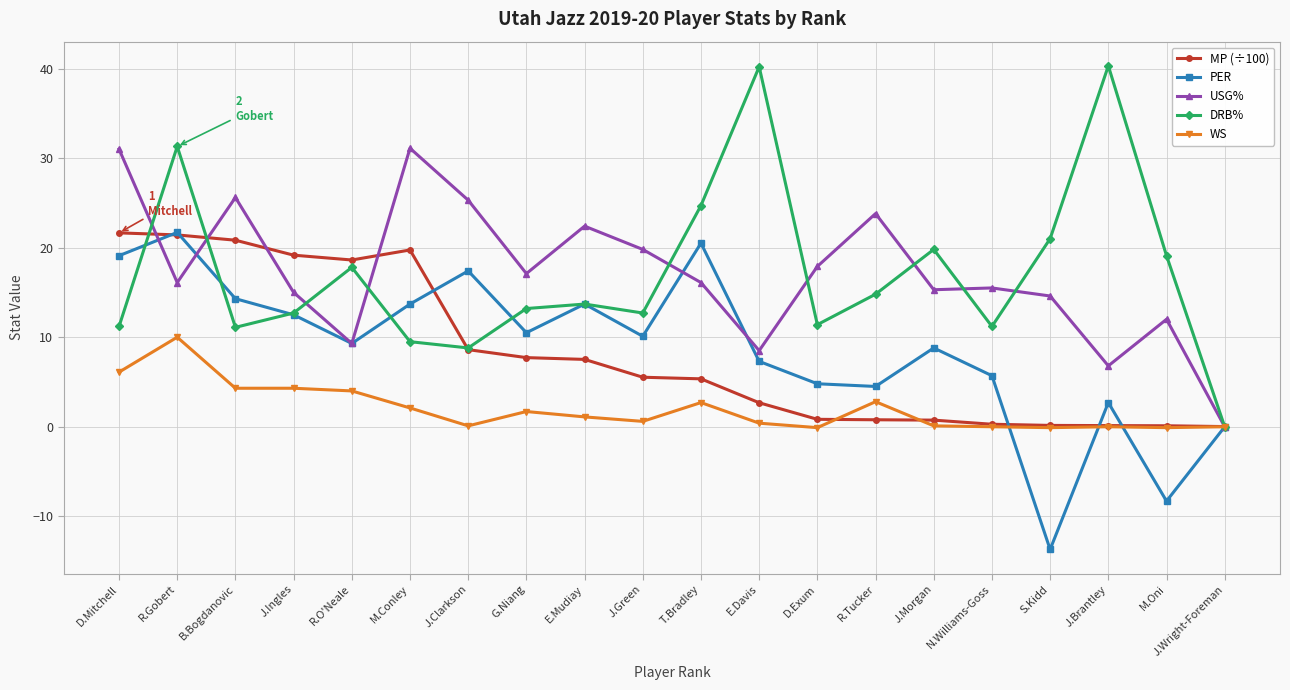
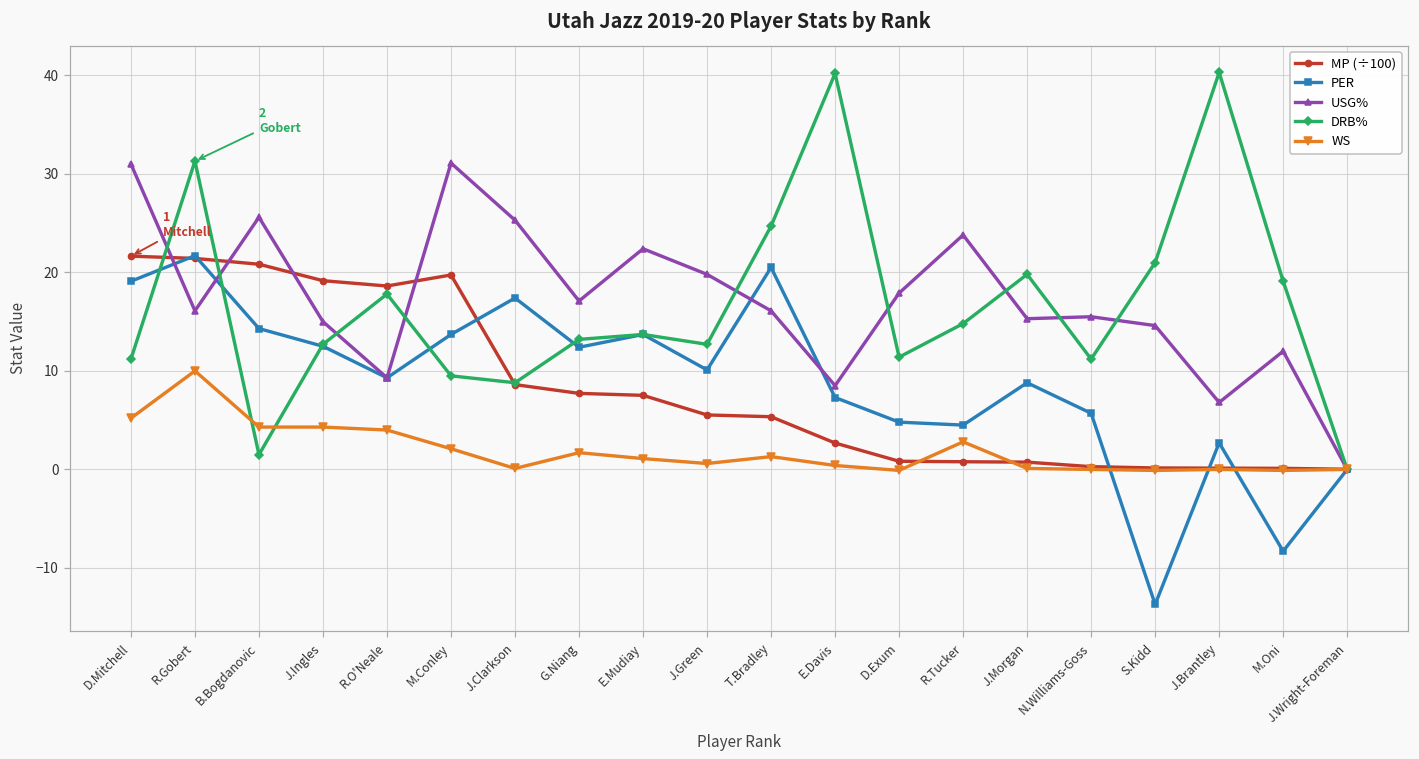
  {
    "MP (÷100)": {
      "D.Mitchell": 22,
      "B.Bogdanovic": 21,
      "J.Ingles": 19,
      "R.O'Neale": 19,
      "M.Conley": 20,
      "G.Niang": 8,
      "E.Mudiay": 8,
      "J.Green": 6,
      "T.Bradley": 5,
      "E.Davis": 3,
      "D.Exum": 1,
      "R.Tucker": 1,
      "J.Morgan": 1,
      "N.Williams-Goss": 0
    },
    "PER": {
      "D.Mitchell": 19,
      "B.Bogdanovic": 14,
      "M.Conley": 14,
      "J.Clarkson": 17,
-     "G.Niang": 11,
+     "G.Niang": 12,
      "J.Green": 10,
      "T.Bradley": 21,
      "E.Davis": 7,
      "D.Exum": 5,
      "R.Tucker": 5,
      "J.Morgan": 9,
      "N.Williams-Goss": 6,
      "S.Kidd": -14,
      "J.Brantley": 3,
      "M.Oni": -8
    },
    "USG%": {
      "D.Mitchell": 31,
      "R.Gobert": 16,
      "B.Bogdanovic": 26,
      "J.Ingles": 15,
      "M.Conley": 31,
      "J.Clarkson": 25,
      "G.Niang": 17,
      "E.Mudiay": 22,
      "J.Green": 20,
      "T.Bradley": 16,
      "E.Davis": 9,
      "D.Exum": 18,
      "R.Tucker": 24,
      "J.Morgan": 15,
      "N.Williams-Goss": 16,
      "S.Kidd": 15,
      "J.Brantley": 7,
      "M.Oni": 12
    },
    "DRB%": {
      "D.Mitchell": 11,
-     "B.Bogdanovic": 11,
+     "B.Bogdanovic": 2,
      "R.O'Neale": 18,
      "M.Conley": 10,
      "G.Niang": 13,
      "J.Green": 13,
      "T.Bradley": 25,
      "E.Davis": 40,
      "D.Exum": 11,
      "R.Tucker": 15,
      "J.Morgan": 20,
      "N.Williams-Goss": 11,
      "S.Kidd": 21,
      "J.Brantley": 40,
      "M.Oni": 19
    },
    "WS": {
-     "D.Mitchell": 6,
+     "D.Mitchell": 5,
      "R.Gobert": 10,
      "B.Bogdanovic": 4,
      "J.Ingles": 4,
      "R.O'Neale": 4,
      "M.Conley": 2,
      "J.Clarkson": 0,
      "G.Niang": 2,
      "E.Mudiay": 1,
      "J.Green": 1,
-     "T.Bradley": 3,
+     "T.Bradley": 1,
      "E.Davis": 0,
      "D.Exum": 0,
      "R.Tucker": 3,
      "J.Morgan": 0,
      "N.Williams-Goss": 0
    }
  }
